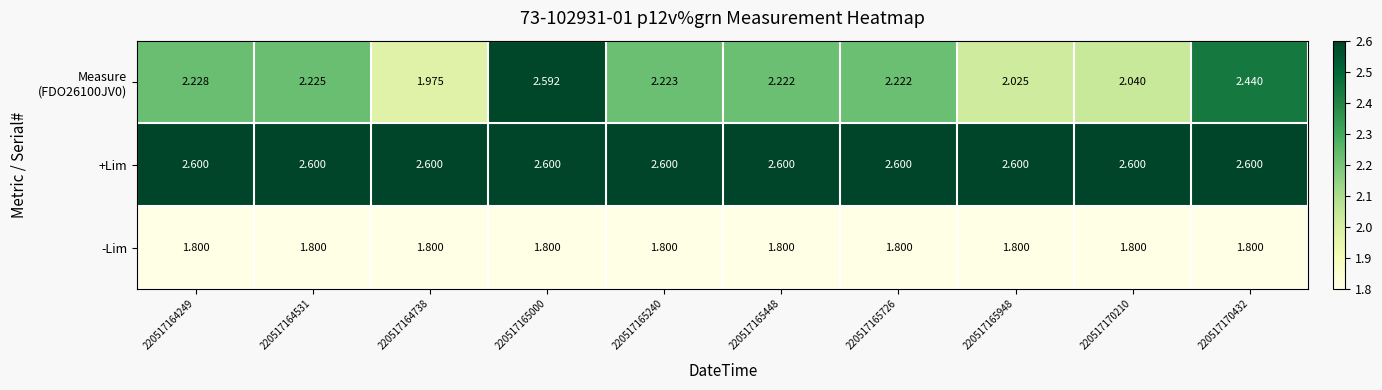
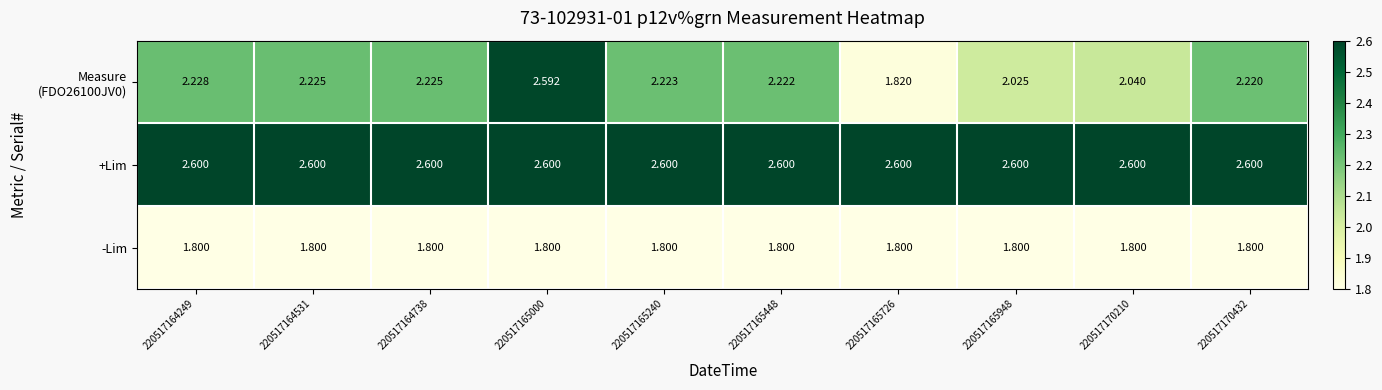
  {
    "Measure (FDO26100JV0)": {
      "220517164249": 2.228,
      "220517164531": 2.225,
-     "220517164738": 1.975,
+     "220517164738": 2.225,
      "220517165000": 2.592,
      "220517165240": 2.223,
      "220517165448": 2.222,
-     "220517165726": 2.222,
+     "220517165726": 1.820,
      "220517165948": 2.025,
      "220517170210": 2.040,
-     "220517170432": 2.440
+     "220517170432": 2.220
    },
    "+Lim": {
      "220517164249": 2.600,
      "220517164531": 2.600,
      "220517164738": 2.600,
      "220517165000": 2.600,
      "220517165240": 2.600,
      "220517165448": 2.600,
      "220517165726": 2.600,
      "220517165948": 2.600,
      "220517170210": 2.600,
      "220517170432": 2.600
    },
    "-Lim": {
      "220517164249": 1.800,
      "220517164531": 1.800,
      "220517164738": 1.800,
      "220517165000": 1.800,
      "220517165240": 1.800,
      "220517165448": 1.800,
      "220517165726": 1.800,
      "220517165948": 1.800,
      "220517170210": 1.800,
      "220517170432": 1.800
    }
  }
